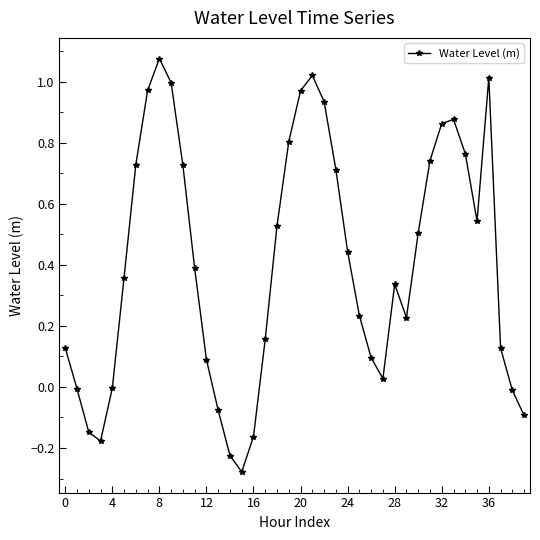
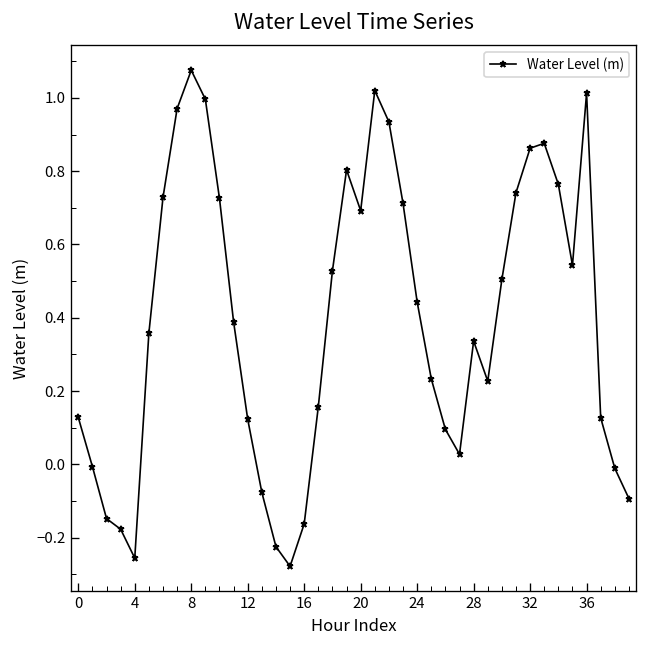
  {
    "0": 0.13,
-   "4": 0.00,
+   "4": -0.26,
    "8": 1.08,
-   "12": 0.09,
+   "12": 0.12,
    "16": -0.16,
-   "20": 0.97,
+   "20": 0.69,
    "24": 0.44,
    "28": 0.34,
    "32": 0.86,
    "36": 1.01
  }
